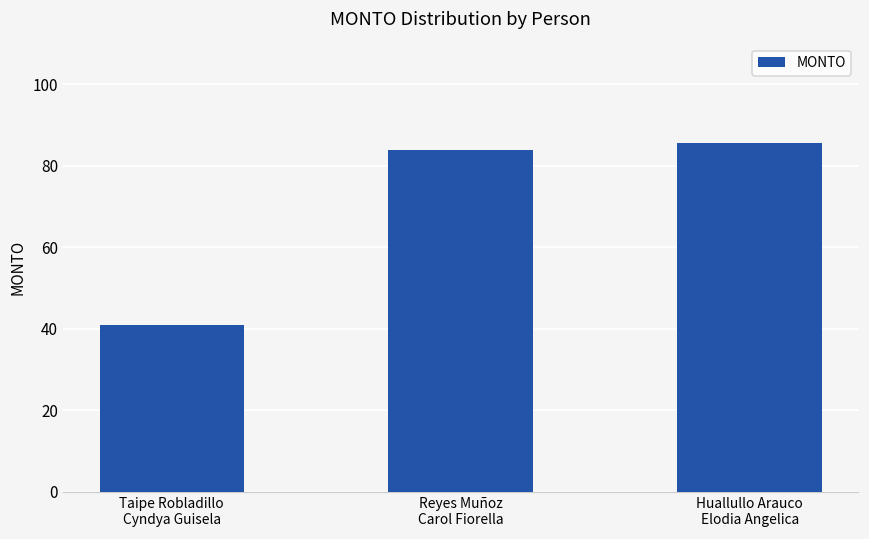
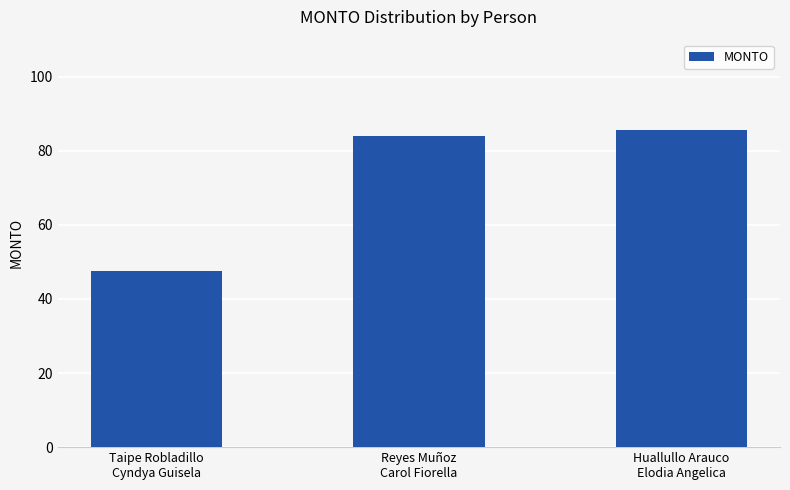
  {
-   "Taipe Robladillo Cyndya Guisela": 41,
+   "Taipe Robladillo Cyndya Guisela": 48,
    "Reyes Muñoz Carol Fiorella": 84,
    "Huallullo Arauco Elodia Angelica": 86
  }
